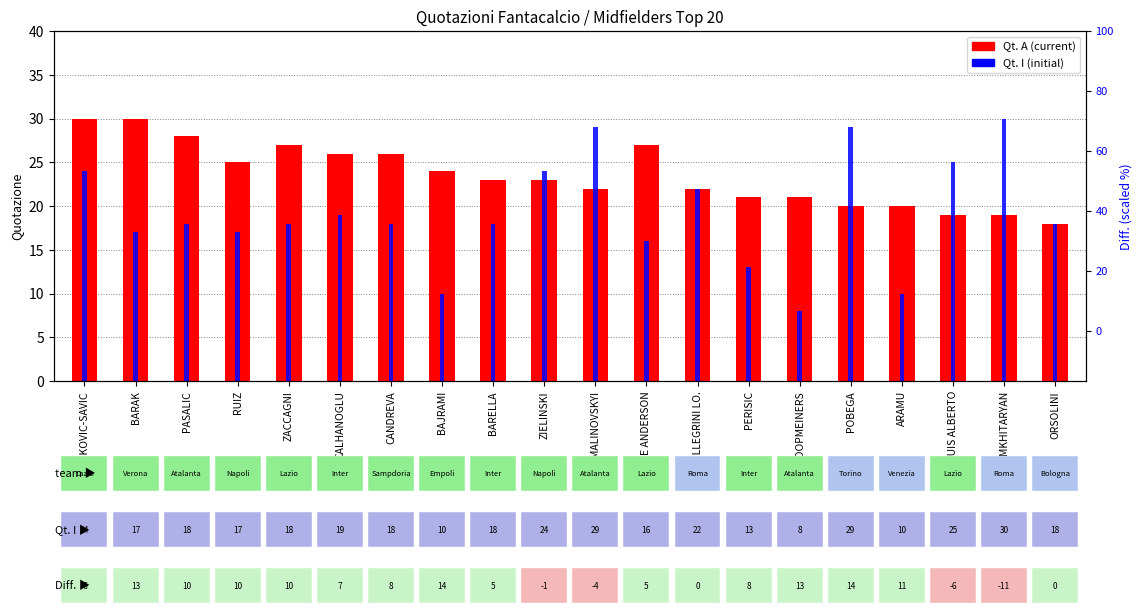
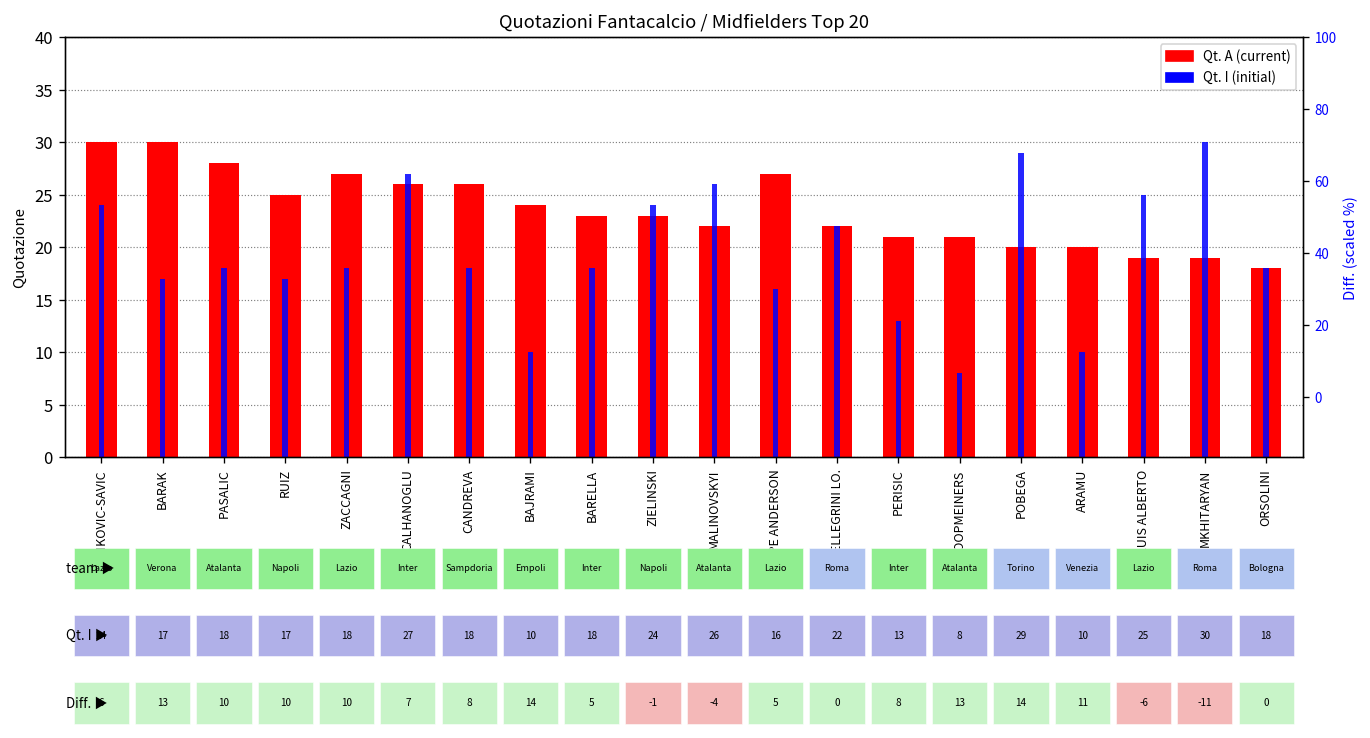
  {
    "Qt. I (initial)": {
-     "CALHANOGLU": 19,
-     "MALINOVSKYI": 29
+     "CALHANOGLU": 27,
+     "MALINOVSKYI": 26
    }
  }
